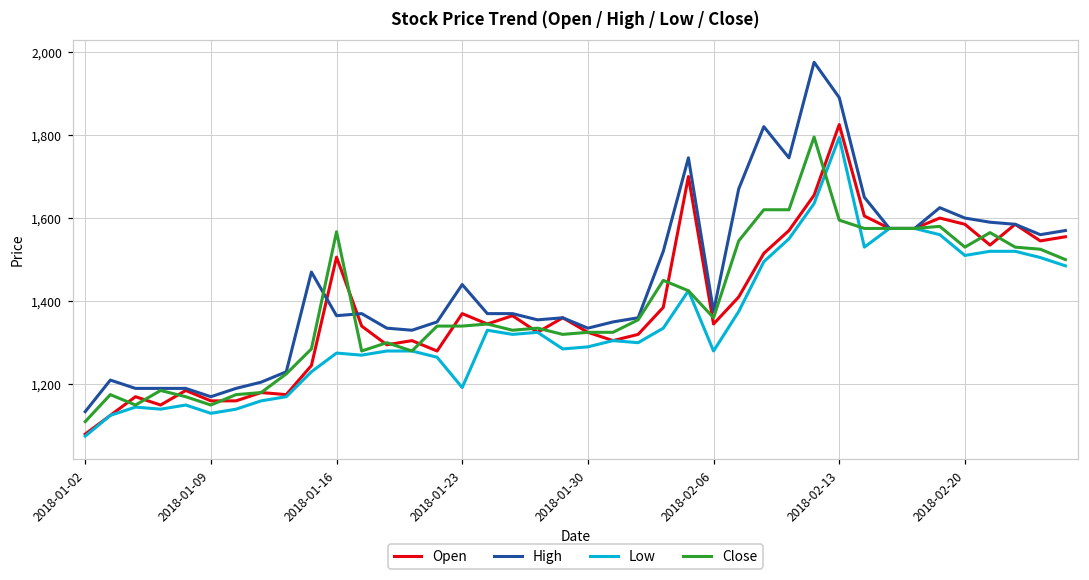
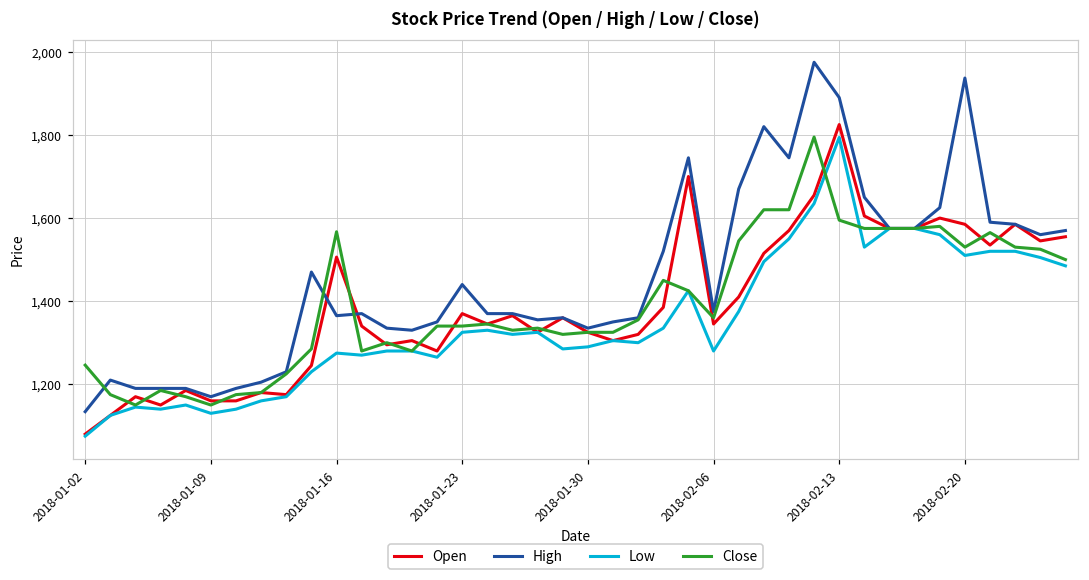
  {
    "Open": {
      "2018-01-09": "1,160",
      "2018-01-16": "1,510",
      "2018-01-23": "1,370",
      "2018-02-06": "1,350",
      "2018-02-13": "1,830",
      "2018-02-20": "1,590"
    },
    "High": {
      "2018-01-02": "1,130",
      "2018-01-09": "1,170",
      "2018-01-16": "1,370",
      "2018-01-23": "1,440",
      "2018-01-30": "1,340",
      "2018-02-06": "1,380",
      "2018-02-13": "1,890",
-     "2018-02-20": "1,600"
+     "2018-02-20": "1,940"
    },
    "Low": {
      "2018-01-09": "1,130",
      "2018-01-16": "1,280",
-     "2018-01-23": "1,190",
+     "2018-01-23": "1,330",
      "2018-01-30": "1,290",
      "2018-02-06": "1,280",
      "2018-02-13": "1,790",
      "2018-02-20": "1,510"
    },
    "Close": {
-     "2018-01-02": "1,110",
+     "2018-01-02": "1,250",
      "2018-01-09": "1,150",
      "2018-01-16": "1,570",
      "2018-01-23": "1,340",
      "2018-02-06": "1,360",
      "2018-02-13": "1,600",
      "2018-02-20": "1,530"
    }
  }
